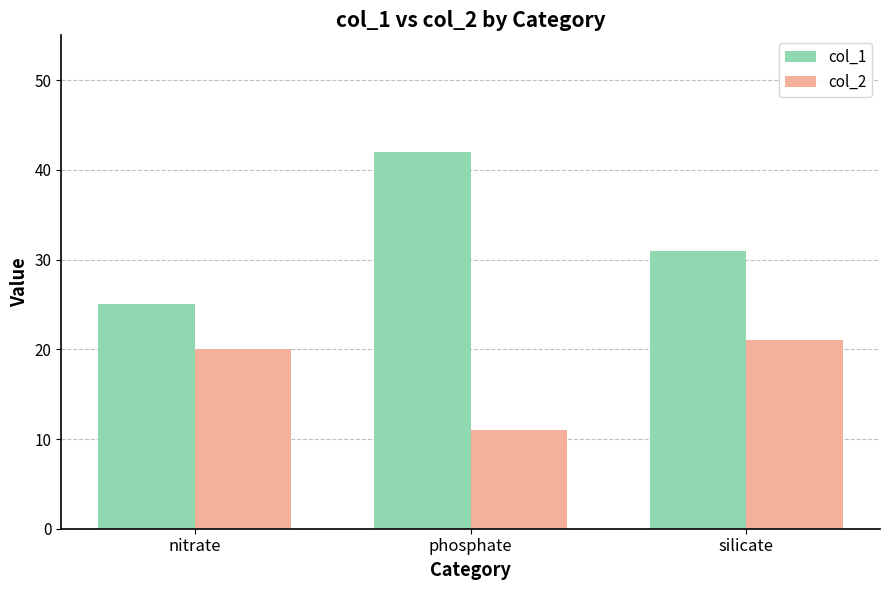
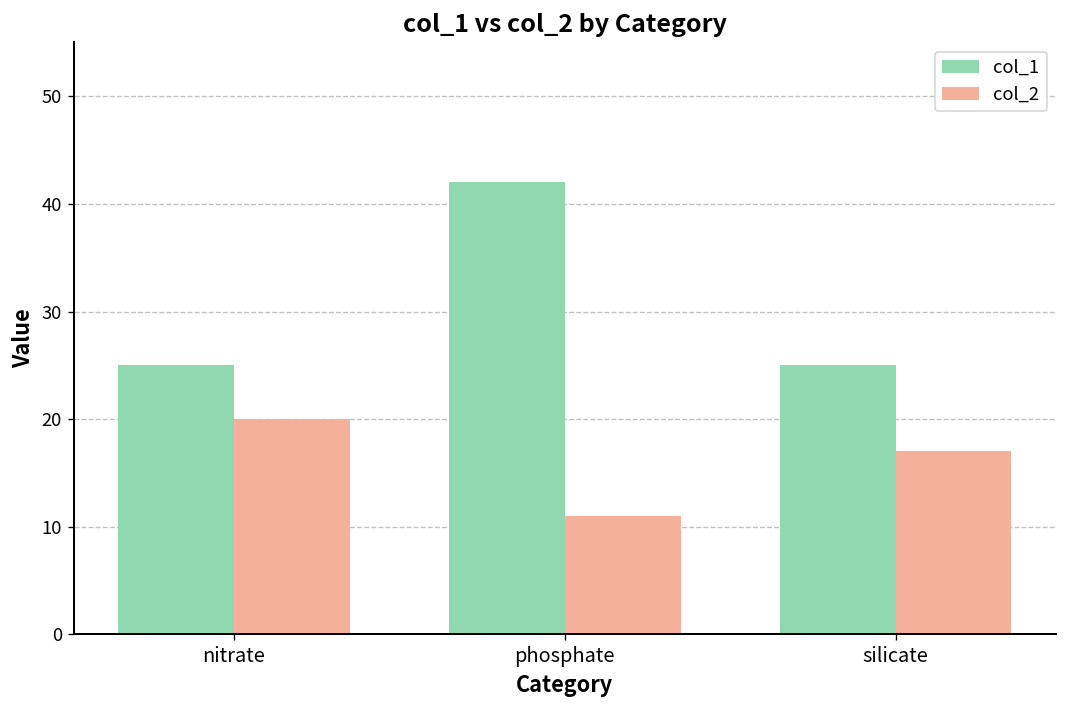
  {
    "col_1": {
      "nitrate": 25,
      "phosphate": 42,
-     "silicate": 31
+     "silicate": 25
    },
    "col_2": {
      "nitrate": 20,
      "phosphate": 11,
-     "silicate": 21
+     "silicate": 17
    }
  }
